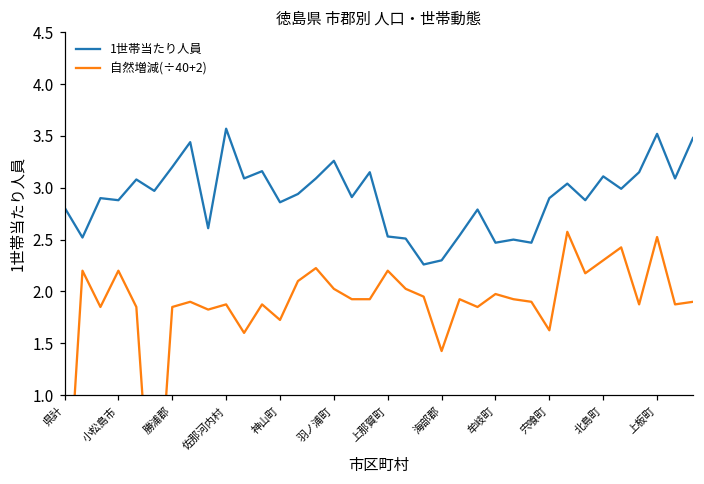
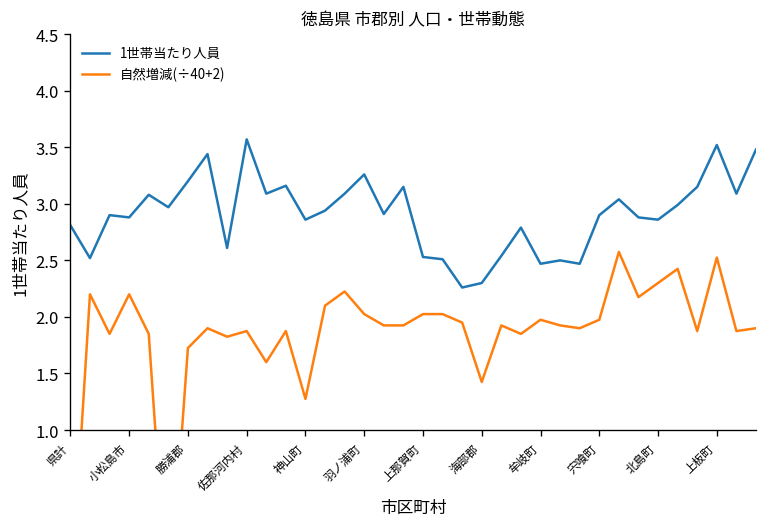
  {
    "1世帯当たり人員": {
      "県計": 2.8,
      "小松島市": 2.9,
      "勝浦郡": 3.2,
      "佐那河内村": 3.6,
      "神山町": 2.9,
      "羽ノ浦町": 3.3,
      "上那賀町": 2.5,
      "海部郡": 2.3,
      "牟岐町": 2.5,
      "宍喰町": 2.9,
-     "北島町": 3.1,
+     "北島町": 2.9,
      "上板町": 3.5
    },
    "自然増減(÷40+2)": {
      "小松島市": 2.2,
-     "勝浦郡": 1.9,
+     "勝浦郡": 1.7,
      "佐那河内村": 1.9,
-     "神山町": 1.7,
+     "神山町": 1.3,
      "羽ノ浦町": 2.0,
-     "上那賀町": 2.2,
+     "上那賀町": 2.0,
      "海部郡": 1.4,
      "牟岐町": 2.0,
-     "宍喰町": 1.6,
+     "宍喰町": 2.0,
      "北島町": 2.3,
      "上板町": 2.5
    }
  }
